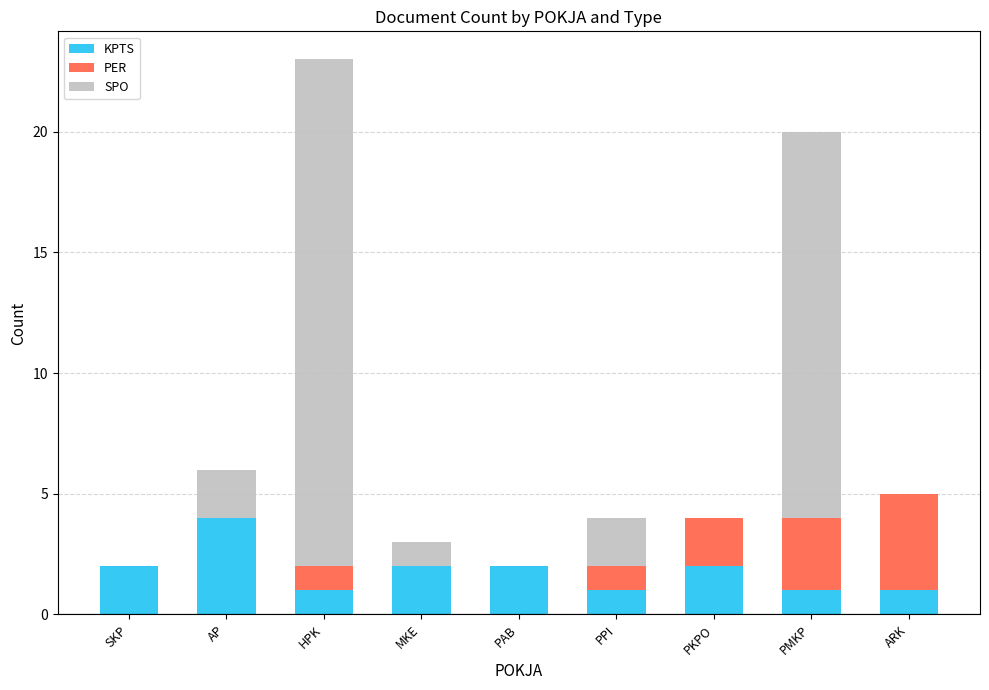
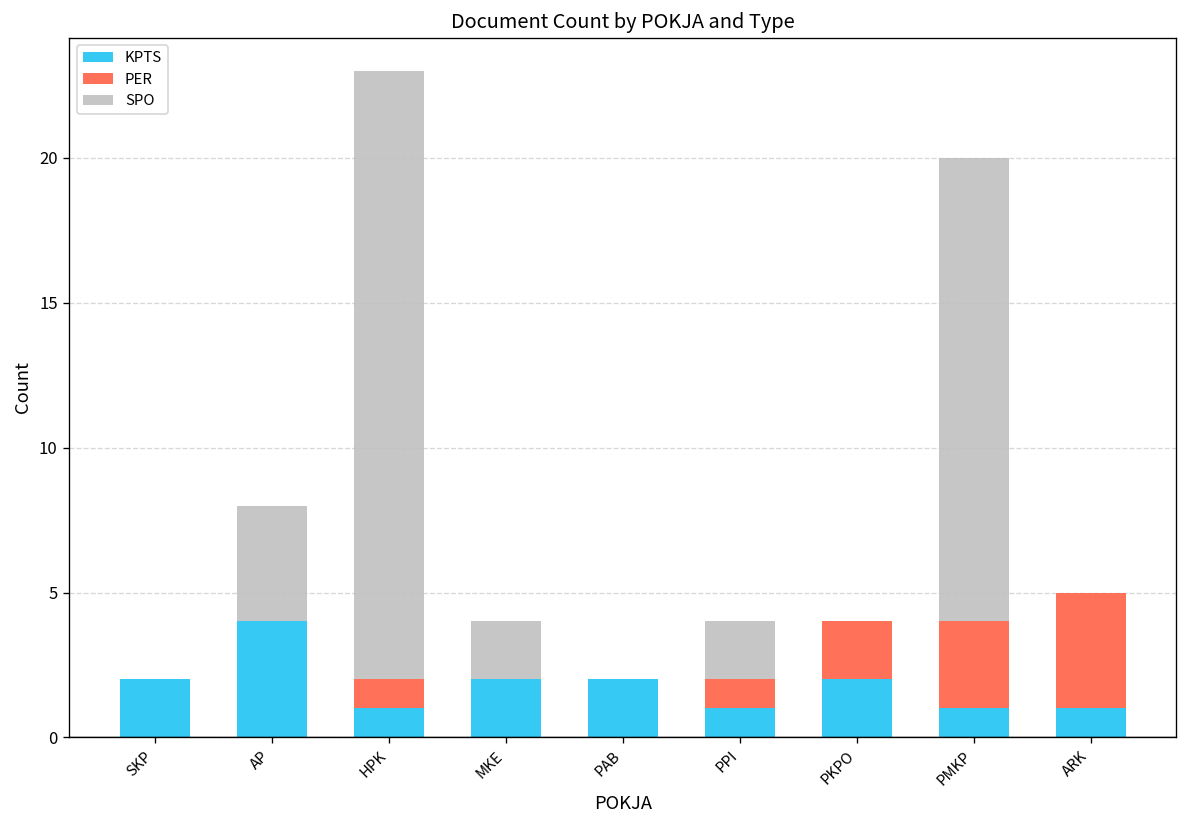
  {
    "PER": {
      "SKP": 0,
      "AP": 0,
      "HPK": 1,
      "MKE": 0,
      "PAB": 0,
      "PPI": 1,
      "PKPO": 2,
      "PMKP": 3,
      "ARK": 4
    },
    "SPO": {
      "SKP": 0,
-     "AP": 2,
+     "AP": 4,
      "HPK": 21,
-     "MKE": 1,
+     "MKE": 2,
      "PAB": 0,
      "PPI": 2,
      "PKPO": 0,
      "PMKP": 16,
      "ARK": 0
    }
  }
